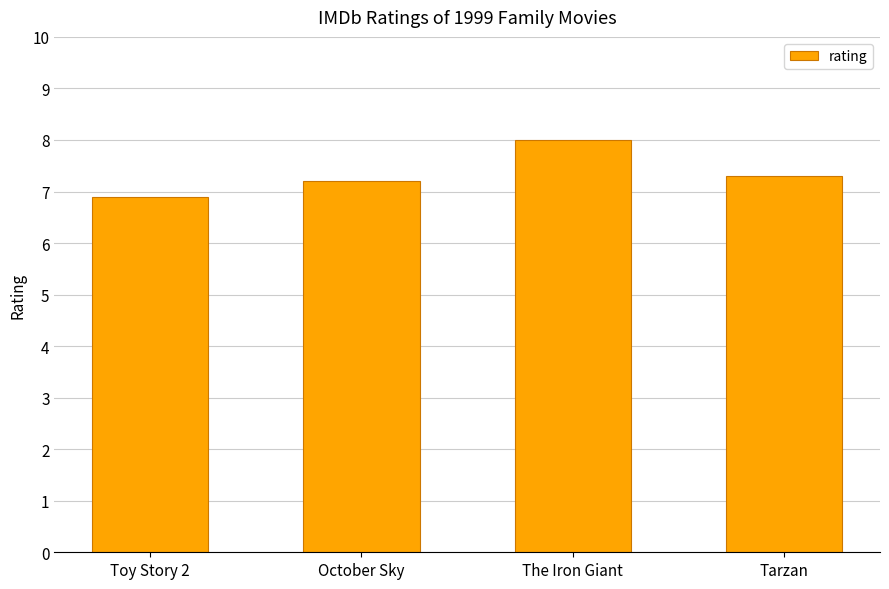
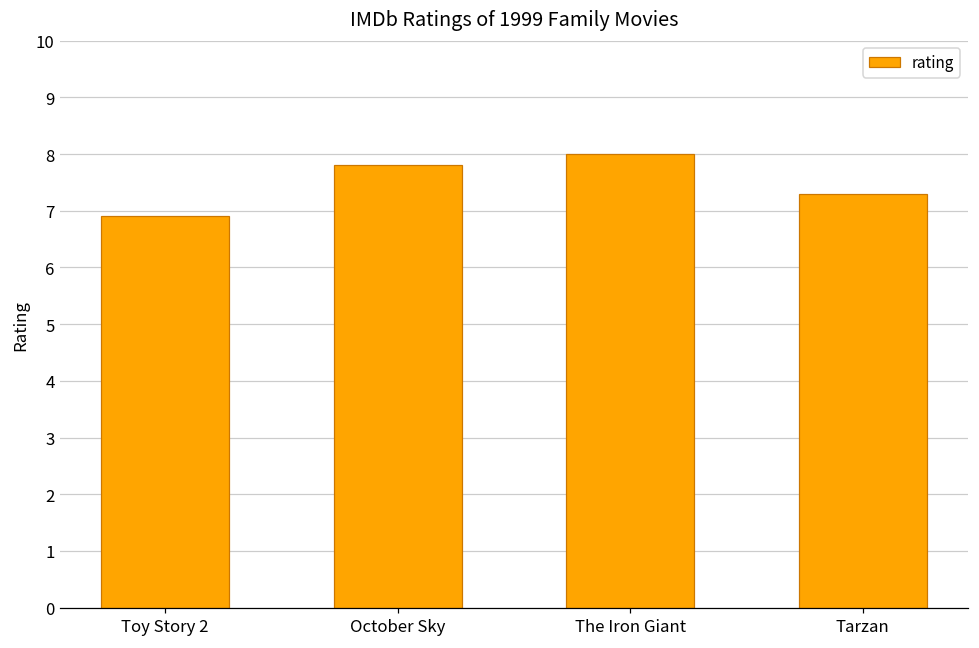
  {
    "Toy Story 2": 6.9,
-   "October Sky": 7.2,
+   "October Sky": 7.8,
    "The Iron Giant": 8.0,
    "Tarzan": 7.3
  }
